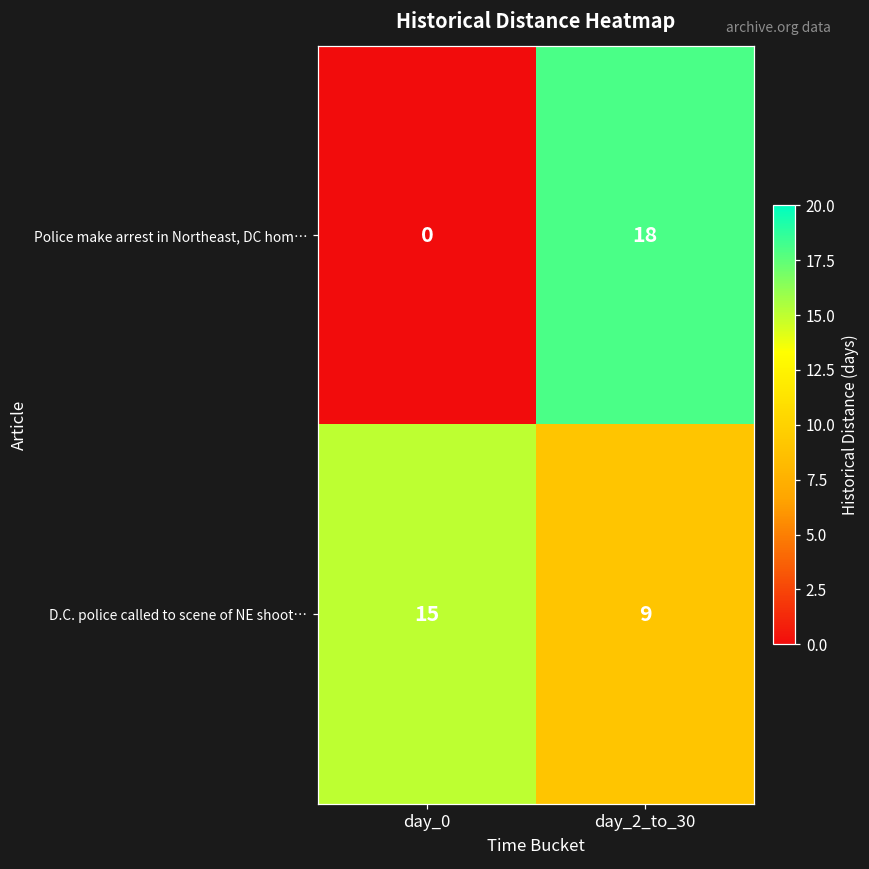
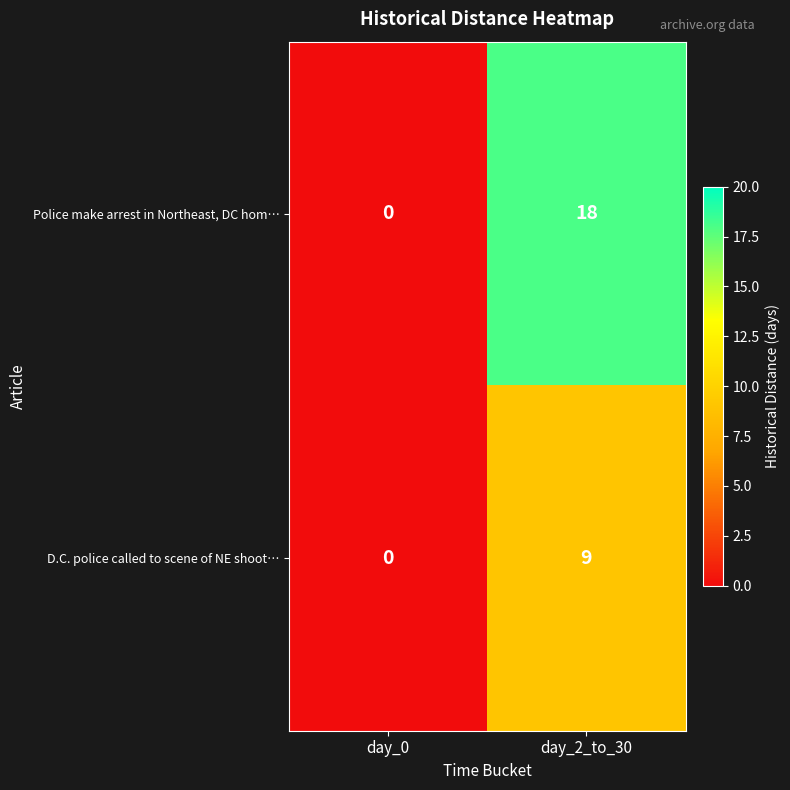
  {
    "Police make arrest in Northeast, DC hom…": {
      "day_0": 0,
      "day_2_to_30": 18
    },
    "D.C. police called to scene of NE shoot…": {
-     "day_0": 15,
+     "day_0": 0,
      "day_2_to_30": 9
    }
  }
